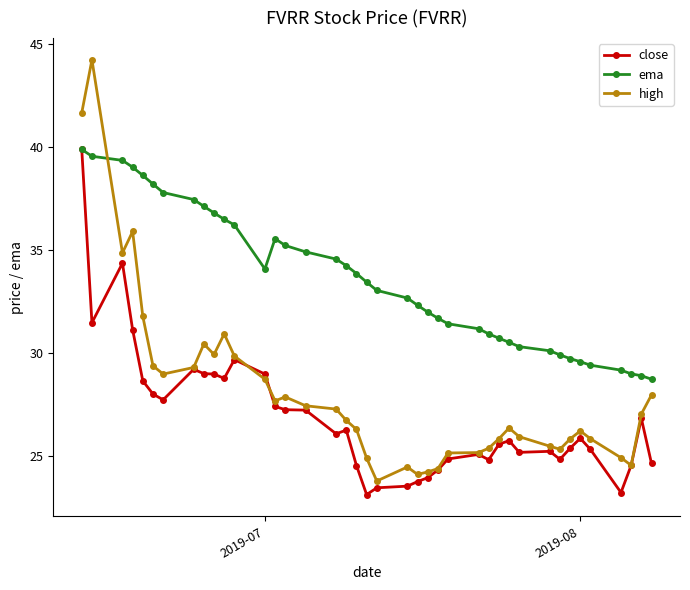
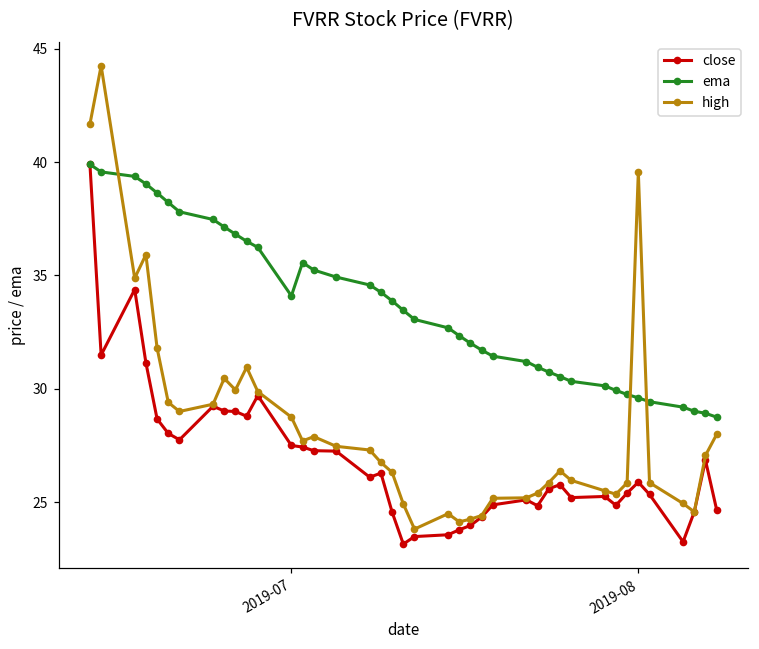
  {
    "close": {
-     "2019-07": 29.0,
+     "2019-07": 27.5,
      "2019-08": 25.9
    },
    "ema": {
      "2019-07": 34.1,
      "2019-08": 29.6
    },
    "high": {
      "2019-07": 28.8,
-     "2019-08": 26.2
+     "2019-08": 39.6
    }
  }
